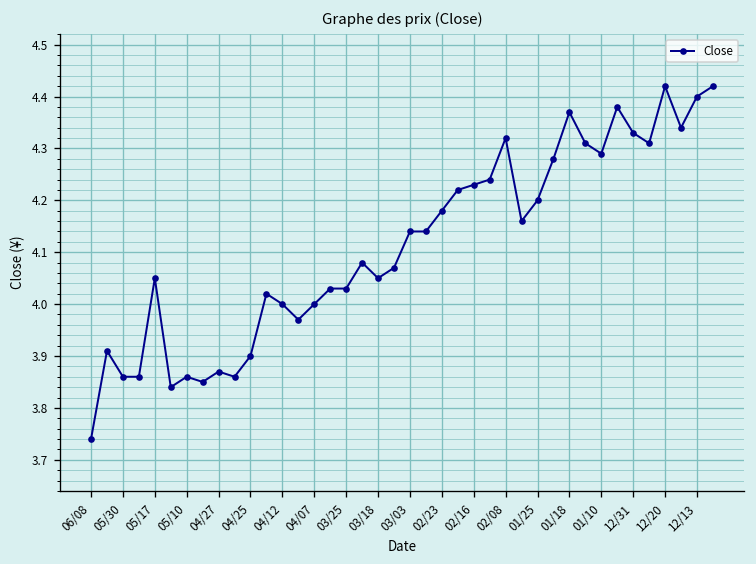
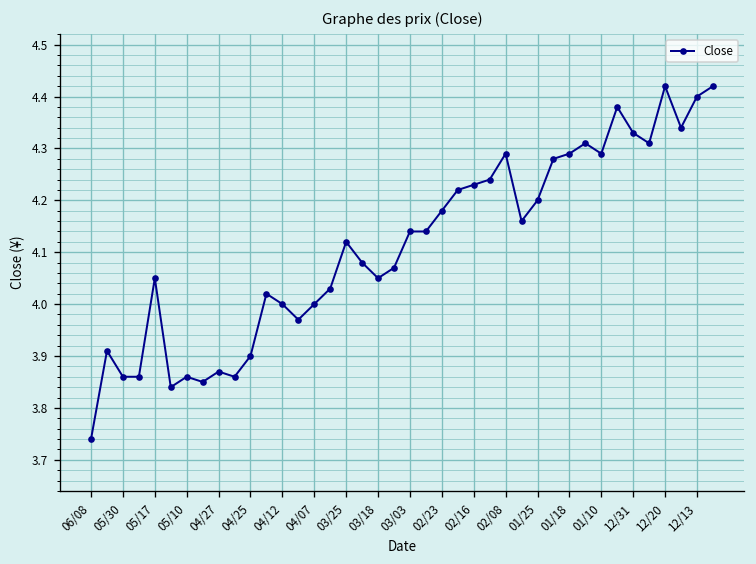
  {
    "06/08": 3.74,
    "05/30": 3.86,
    "05/17": 4.05,
    "05/10": 3.86,
    "04/27": 3.87,
    "04/25": 3.90,
    "04/12": 4.00,
    "04/07": 4.00,
-   "03/25": 4.03,
+   "03/25": 4.12,
    "03/18": 4.05,
    "03/03": 4.14,
    "02/23": 4.18,
    "02/16": 4.23,
-   "02/08": 4.32,
+   "02/08": 4.29,
    "01/25": 4.20,
-   "01/18": 4.37,
+   "01/18": 4.29,
    "01/10": 4.29,
    "12/31": 4.33,
    "12/20": 4.42,
    "12/13": 4.40
  }
